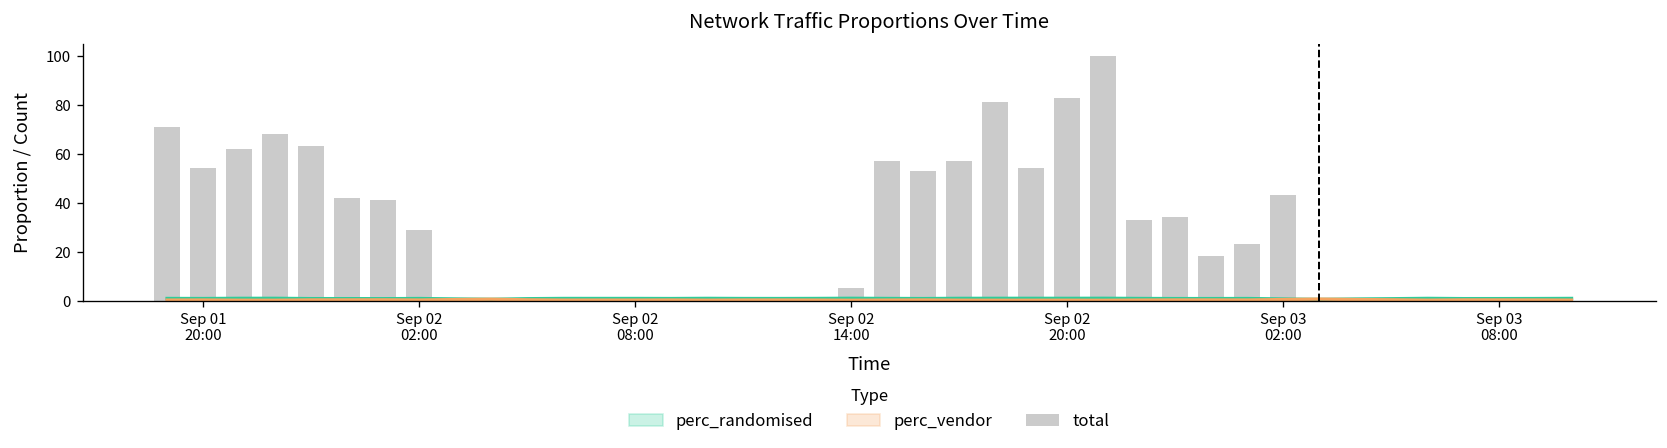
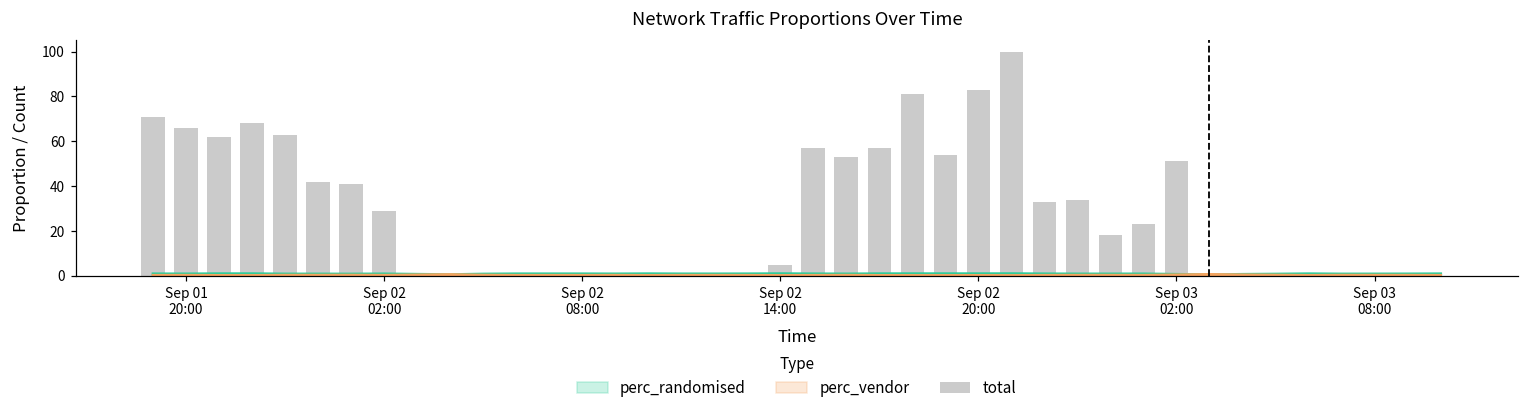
  {
    "total": {
-     "Sep 01 20:00": 54,
+     "Sep 01 20:00": 66,
      "Sep 02 02:00": 29,
      "Sep 02 08:00": 0,
      "Sep 02 14:00": 5,
      "Sep 02 20:00": 83,
-     "Sep 03 02:00": 43,
+     "Sep 03 02:00": 51,
      "Sep 03 08:00": 0
    }
  }
